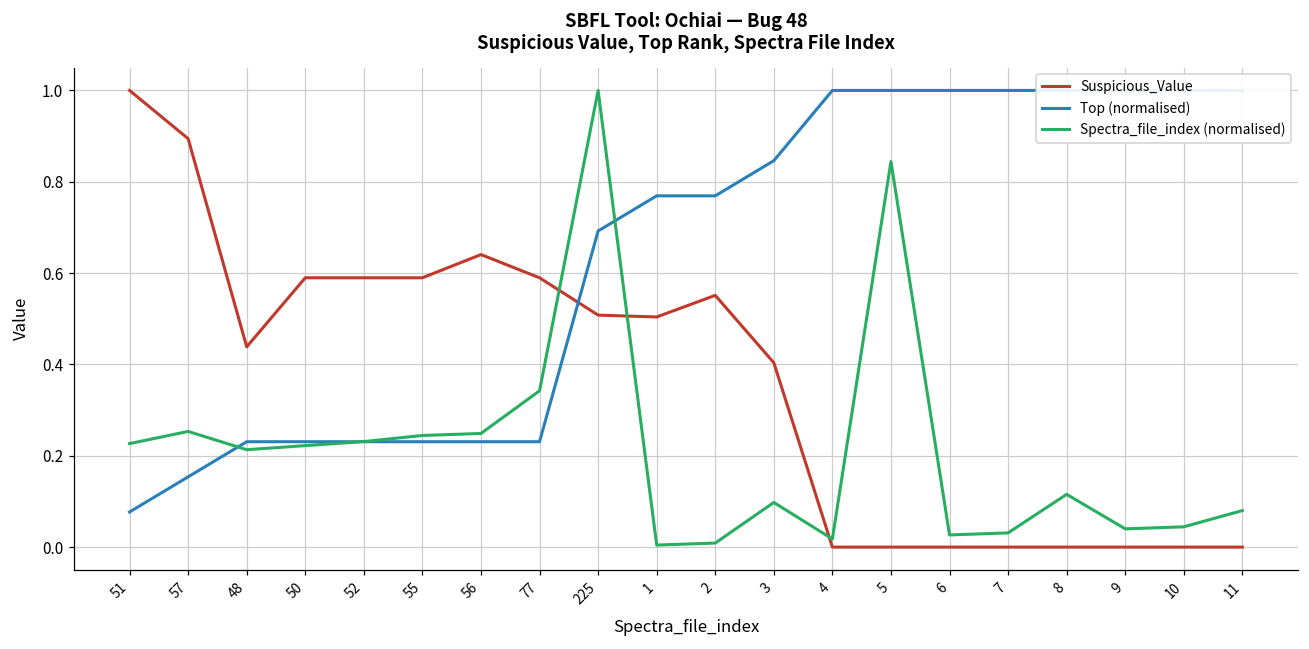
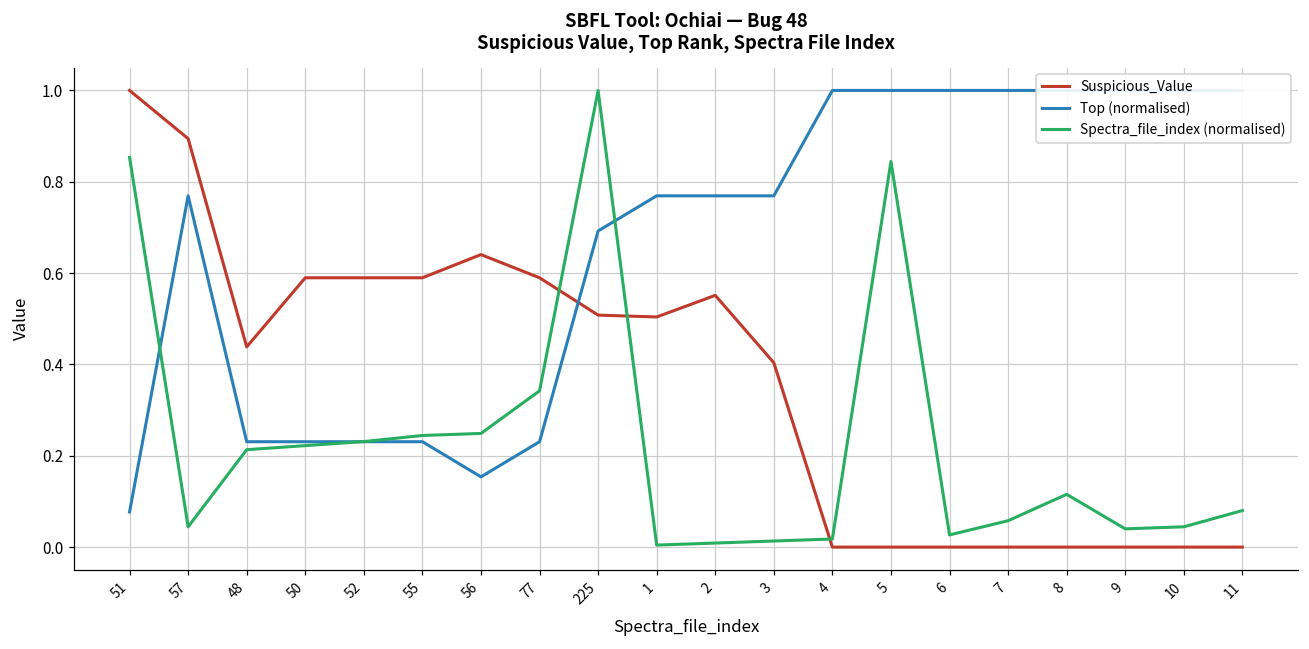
  {
    "Suspicious_Value": {
      "51": 1.00,
      "57": 0.89,
      "48": 0.44,
      "50": 0.59,
      "52": 0.59,
      "55": 0.59,
      "56": 0.64,
      "77": 0.59,
      "225": 0.51,
      "1": 0.50,
      "2": 0.55,
      "3": 0.40,
      "4": 0.00,
      "5": 0.00,
      "6": 0.00,
      "7": 0.00,
      "8": 0.00,
      "9": 0.00,
      "10": 0.00,
      "11": 0.00
    },
    "Top (normalised)": {
      "51": 0.08,
-     "57": 0.15,
+     "57": 0.77,
      "48": 0.23,
      "50": 0.23,
      "55": 0.23,
-     "56": 0.23,
+     "56": 0.15,
      "77": 0.23,
      "225": 0.69,
      "1": 0.77,
      "2": 0.77,
-     "3": 0.85,
+     "3": 0.77,
      "4": 1.00,
      "5": 1.00,
      "6": 1.00,
      "7": 1.00
    },
    "Spectra_file_index (normalised)": {
-     "51": 0.23,
-     "57": 0.25,
+     "51": 0.85,
+     "57": 0.04,
      "48": 0.21,
      "50": 0.22,
      "55": 0.24,
      "56": 0.25,
      "77": 0.34,
      "225": 1.00,
      "1": 0.00,
      "2": 0.01,
-     "3": 0.10,
+     "3": 0.01,
      "4": 0.02,
      "5": 0.84,
      "6": 0.03,
-     "7": 0.03,
+     "7": 0.06,
      "8": 0.12,
      "9": 0.04,
      "10": 0.04,
      "11": 0.08
    }
  }
